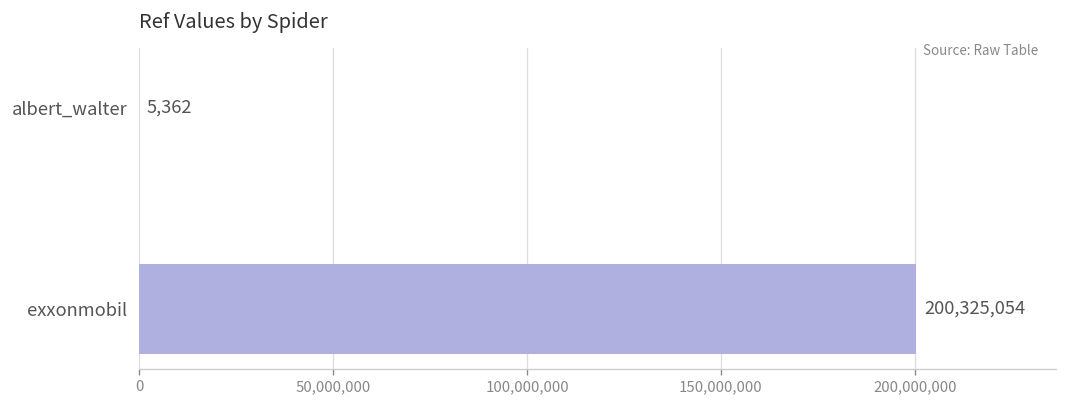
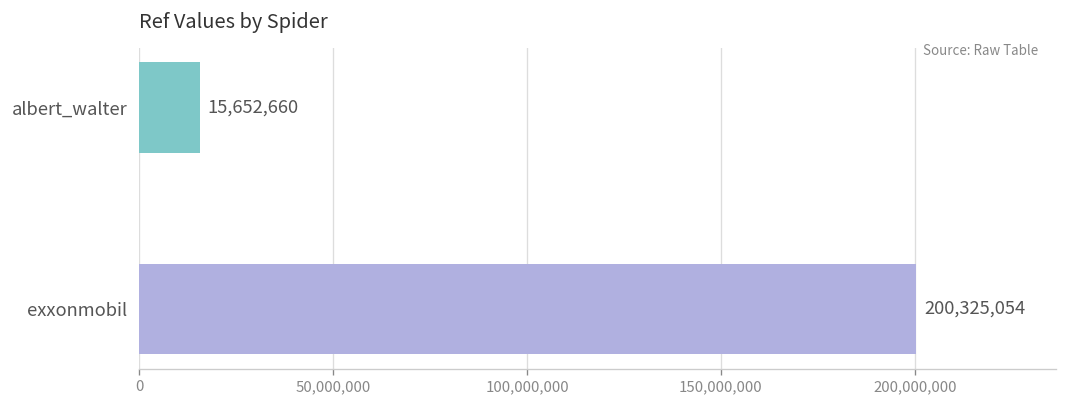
  {
-   "albert_walter": "5,362",
+   "albert_walter": "15,652,660",
    "exxonmobil": "200,325,054"
  }
